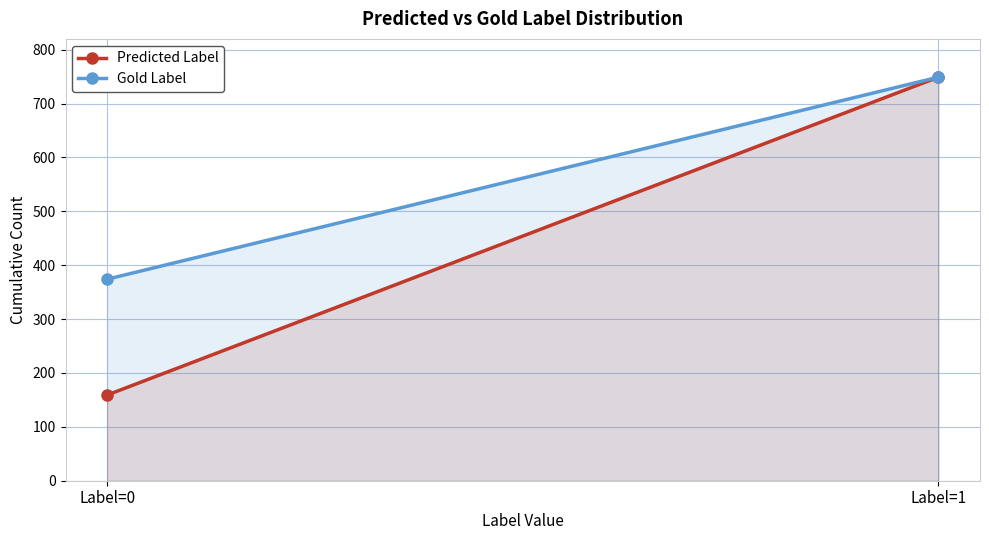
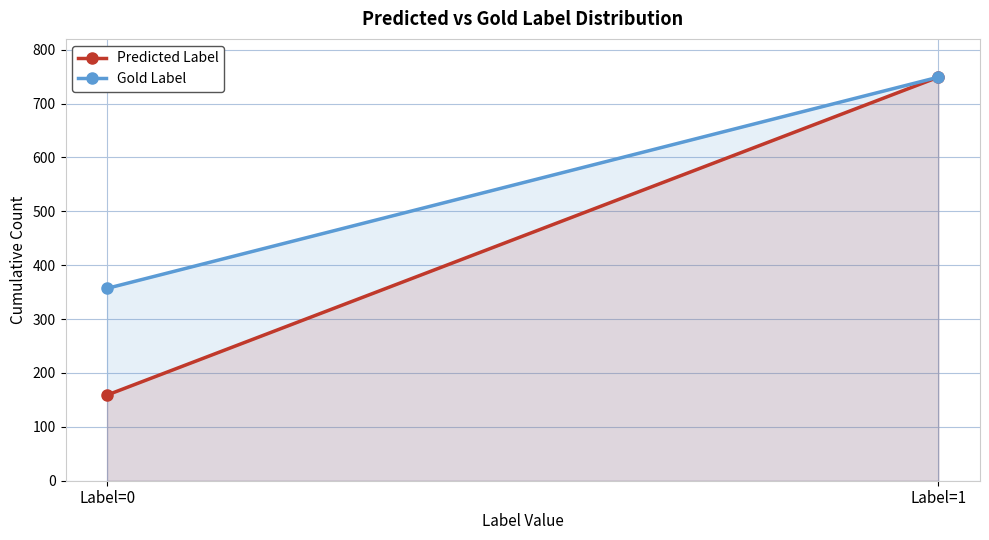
  {
    "Predicted Label": {
      "Label=0": 160
    },
    "Gold Label": {
-     "Label=0": 370
+     "Label=0": 360
    }
  }
